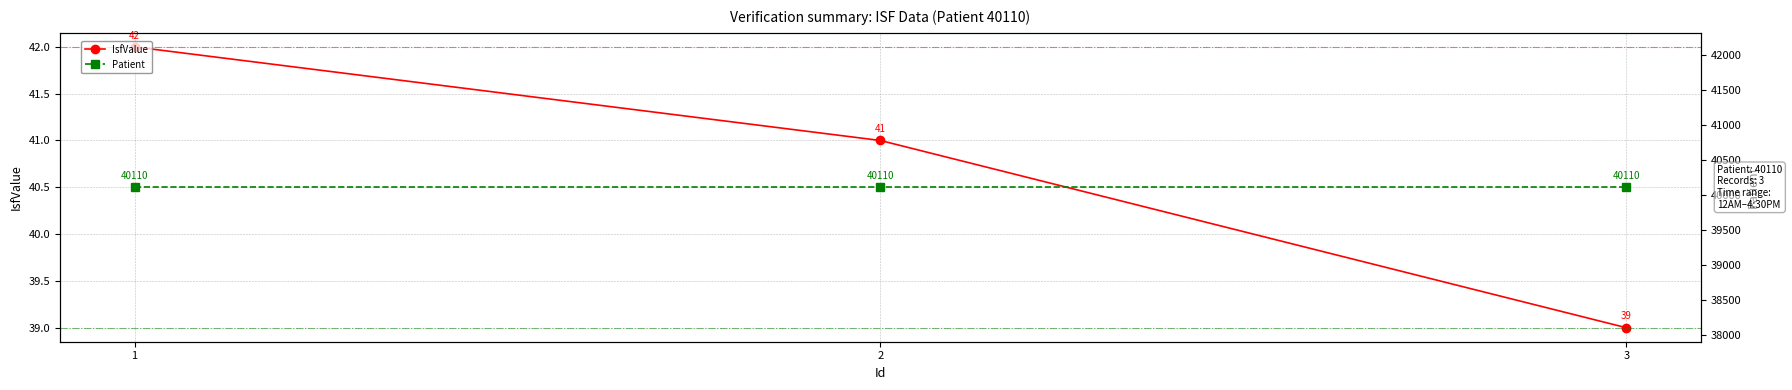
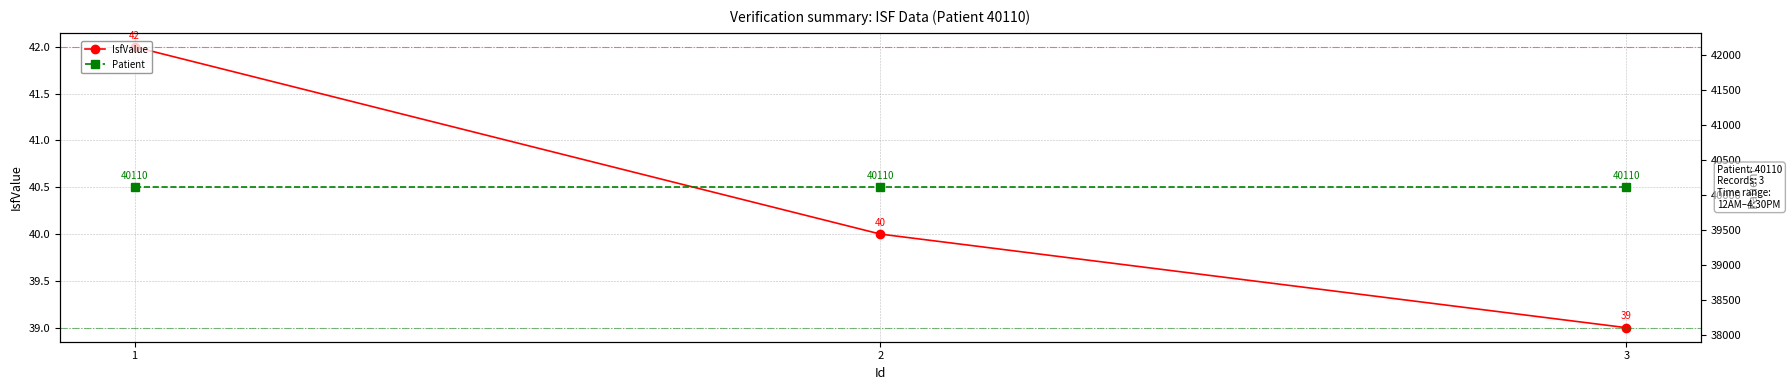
  {
    "IsfValue": {
-     "2": 41,
+     "2": 40,
      "3": 39
    },
    "Patient": {
      "1": 40110,
      "2": 40110,
      "3": 40110
    }
  }
